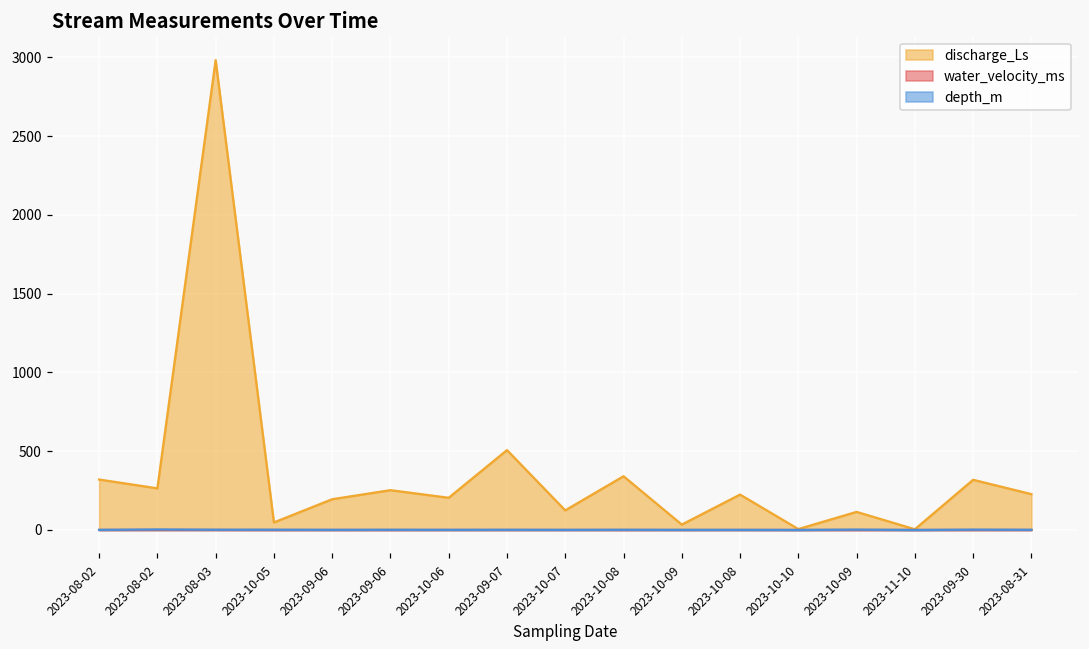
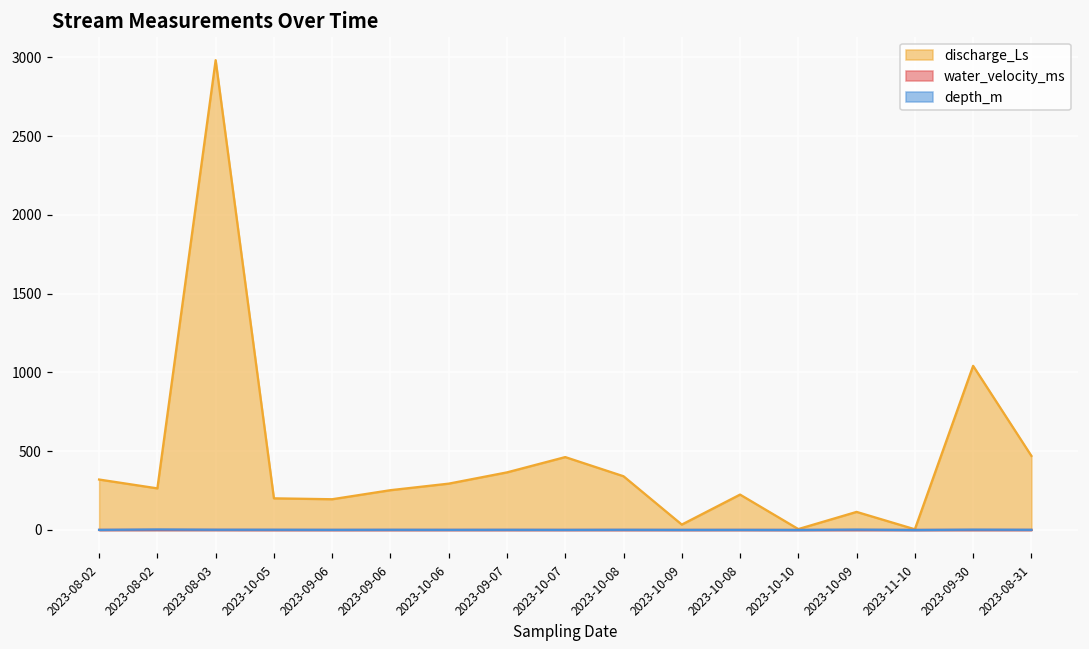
  {
    "discharge_Ls": {
      "2023-08-03": 2980,
-     "2023-10-05": 50,
-     "2023-10-06": 200,
-     "2023-09-07": 510,
-     "2023-10-07": 120,
-     "2023-09-30": 320,
-     "2023-08-31": 230
+     "2023-10-05": 200,
+     "2023-10-06": 290,
+     "2023-09-07": 370,
+     "2023-10-07": 460,
+     "2023-09-30": 1040,
+     "2023-08-31": 470
    }
  }
